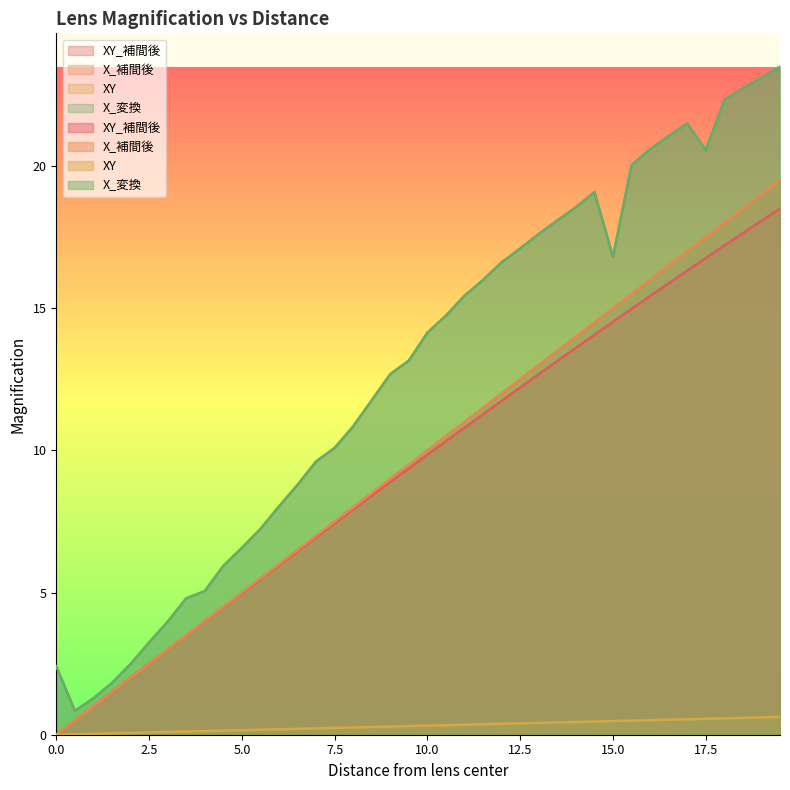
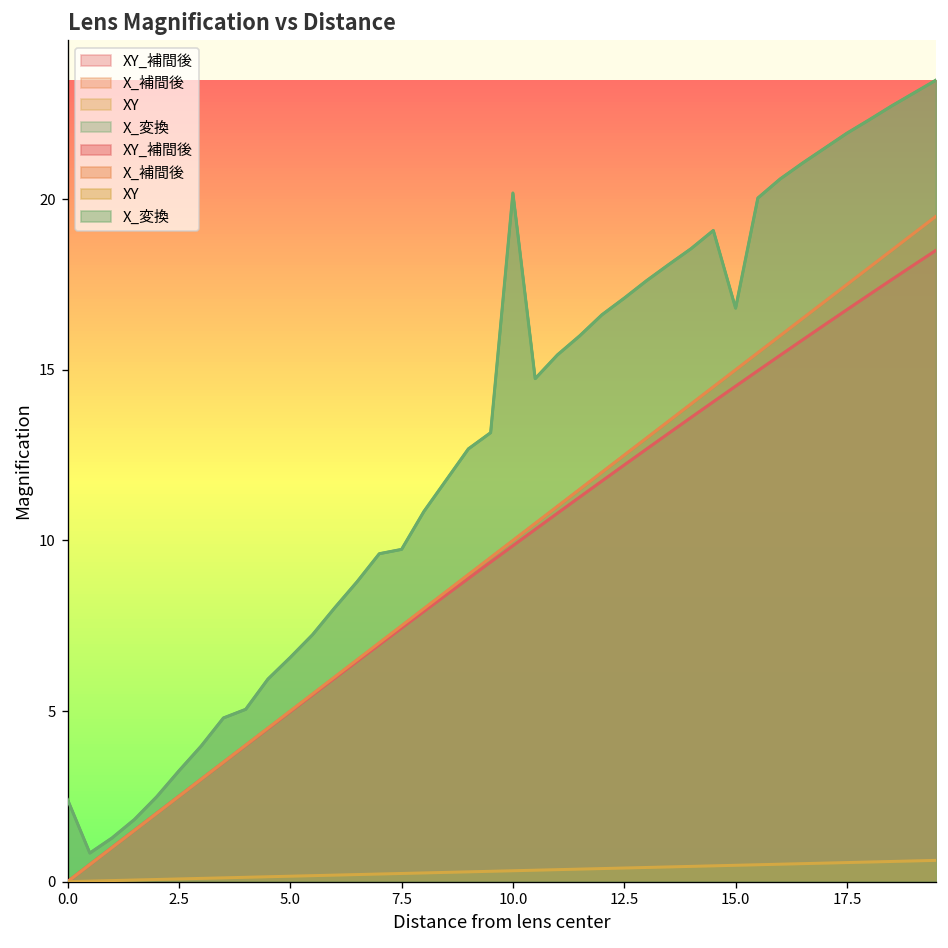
  {
    "X_変換": {
      "0.0": 2.4,
      "2.5": 3.2,
      "5.0": 6.6,
-     "7.5": 10.1,
-     "10.0": 14.1,
+     "7.5": 9.7,
+     "10.0": 20.2,
      "12.5": 17.1,
      "15.0": 16.8,
-     "17.5": 20.6
+     "17.5": 21.9
    }
  }
